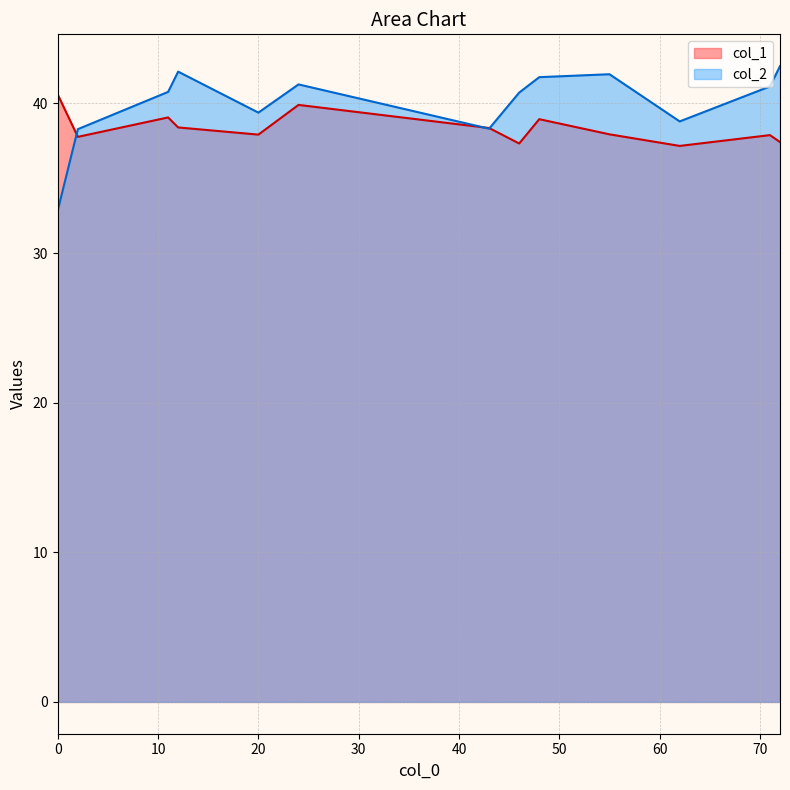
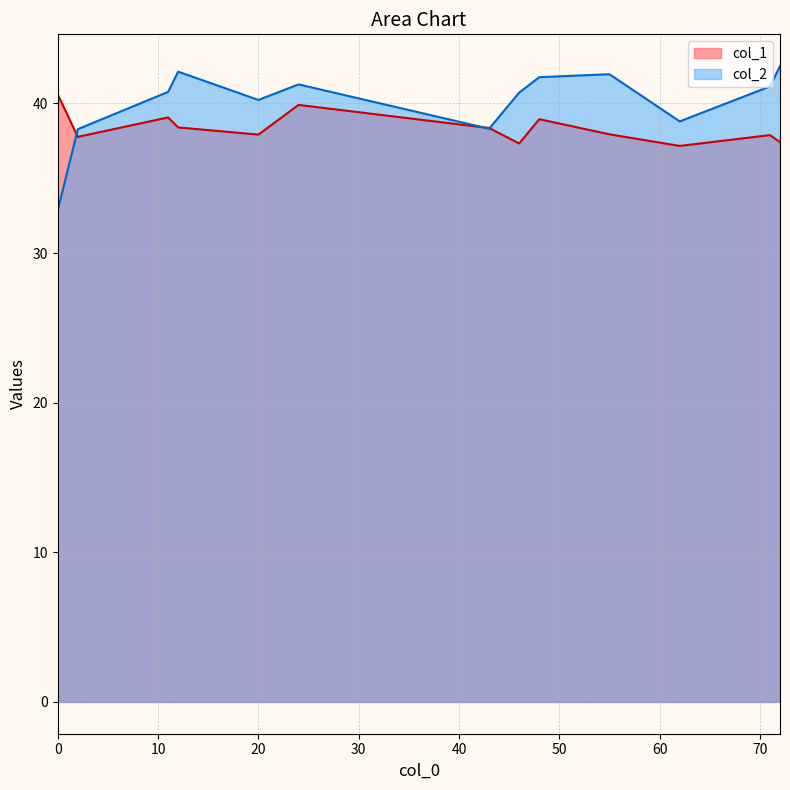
  {
    "col_1": {
      "0": 40.6,
      "20": 37.9
    },
    "col_2": {
      "0": 32.9,
-     "20": 39.4
+     "20": 40.2
    }
  }
